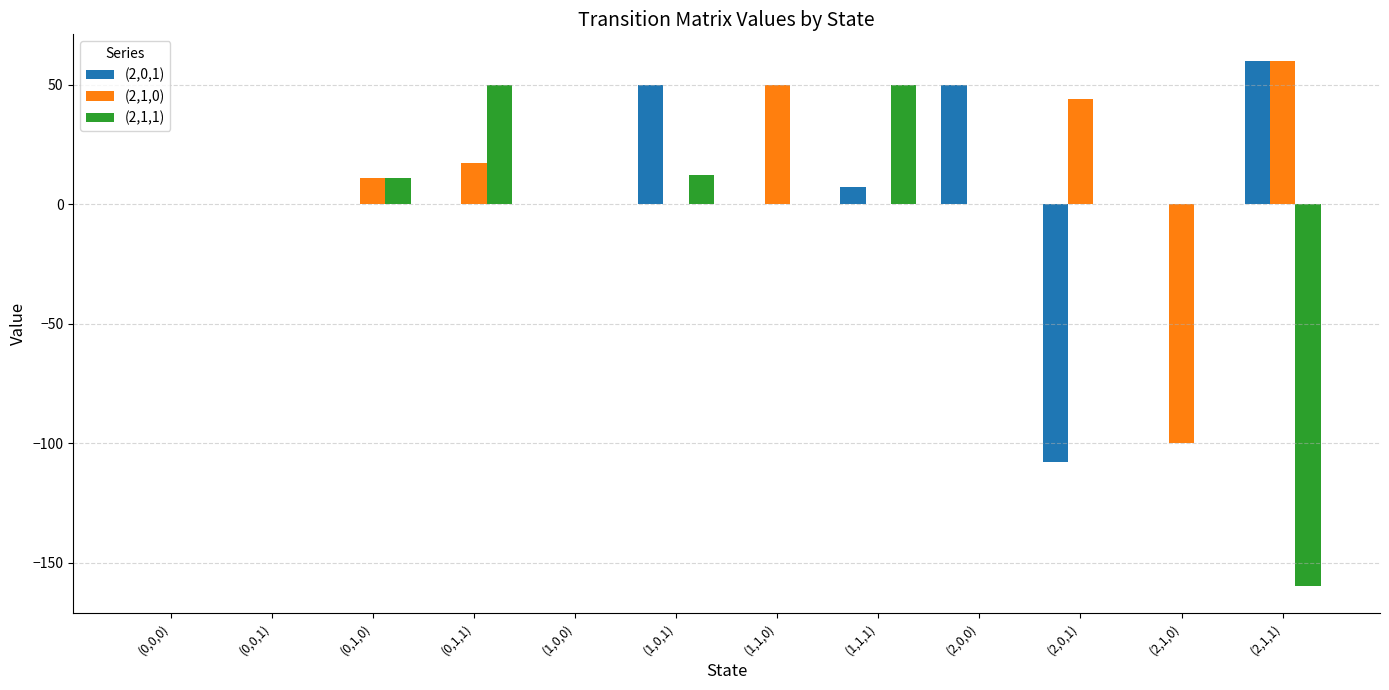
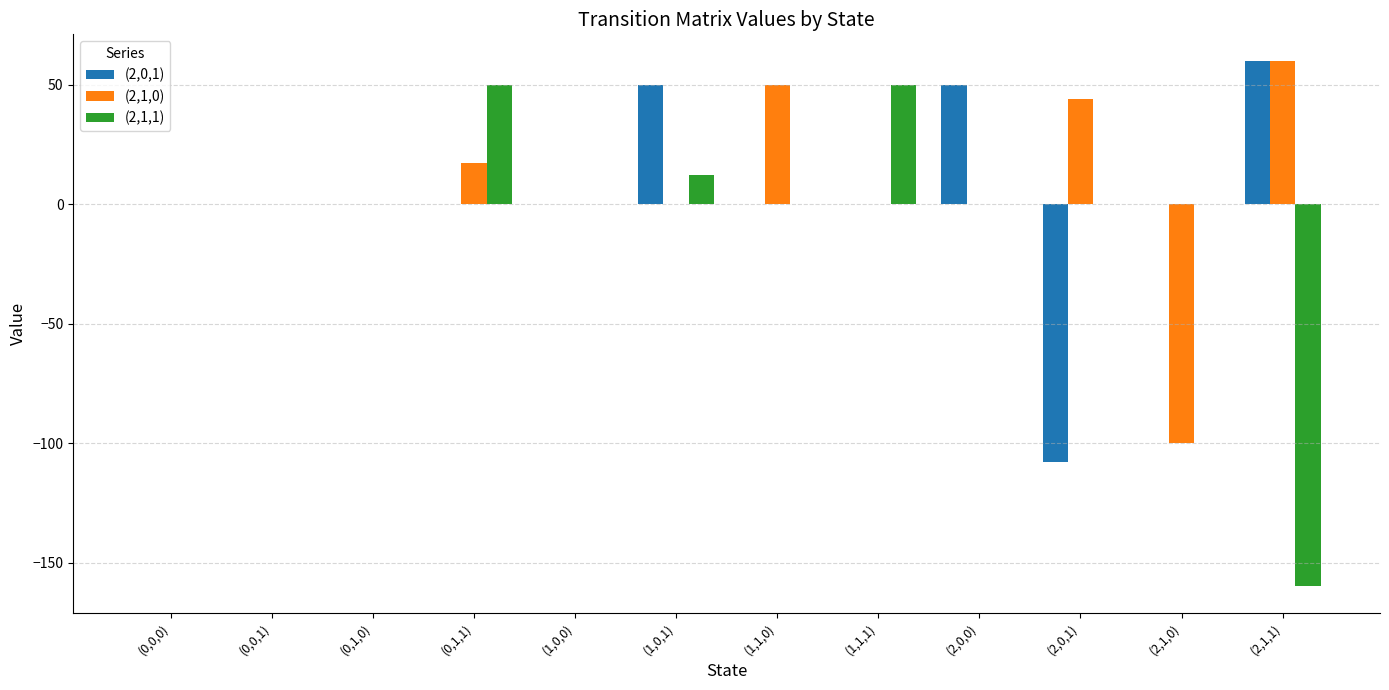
  {
    "(2,0,1)": {
      "(0,0,0)": 0,
      "(0,0,1)": 0,
      "(0,1,0)": 0,
      "(0,1,1)": 0,
      "(1,0,0)": 0,
      "(1,0,1)": 50,
      "(1,1,0)": 0,
-     "(1,1,1)": 7,
+     "(1,1,1)": 0,
      "(2,0,0)": 50,
      "(2,0,1)": -108,
      "(2,1,0)": 0,
      "(2,1,1)": 60
    },
    "(2,1,0)": {
      "(0,0,0)": 0,
      "(0,0,1)": 0,
-     "(0,1,0)": 11,
+     "(0,1,0)": 0,
      "(0,1,1)": 17,
      "(1,0,0)": 0,
      "(1,0,1)": 0,
      "(1,1,0)": 50,
      "(1,1,1)": 0,
      "(2,0,0)": 0,
      "(2,0,1)": 44,
      "(2,1,0)": -100,
      "(2,1,1)": 60
    },
    "(2,1,1)": {
      "(0,0,0)": 0,
      "(0,0,1)": 0,
-     "(0,1,0)": 11,
+     "(0,1,0)": 0,
      "(0,1,1)": 50,
      "(1,0,0)": 0,
      "(1,0,1)": 12,
      "(1,1,0)": 0,
      "(1,1,1)": 50,
      "(2,0,0)": 0,
      "(2,0,1)": 0,
      "(2,1,0)": 0,
      "(2,1,1)": -160
    }
  }
